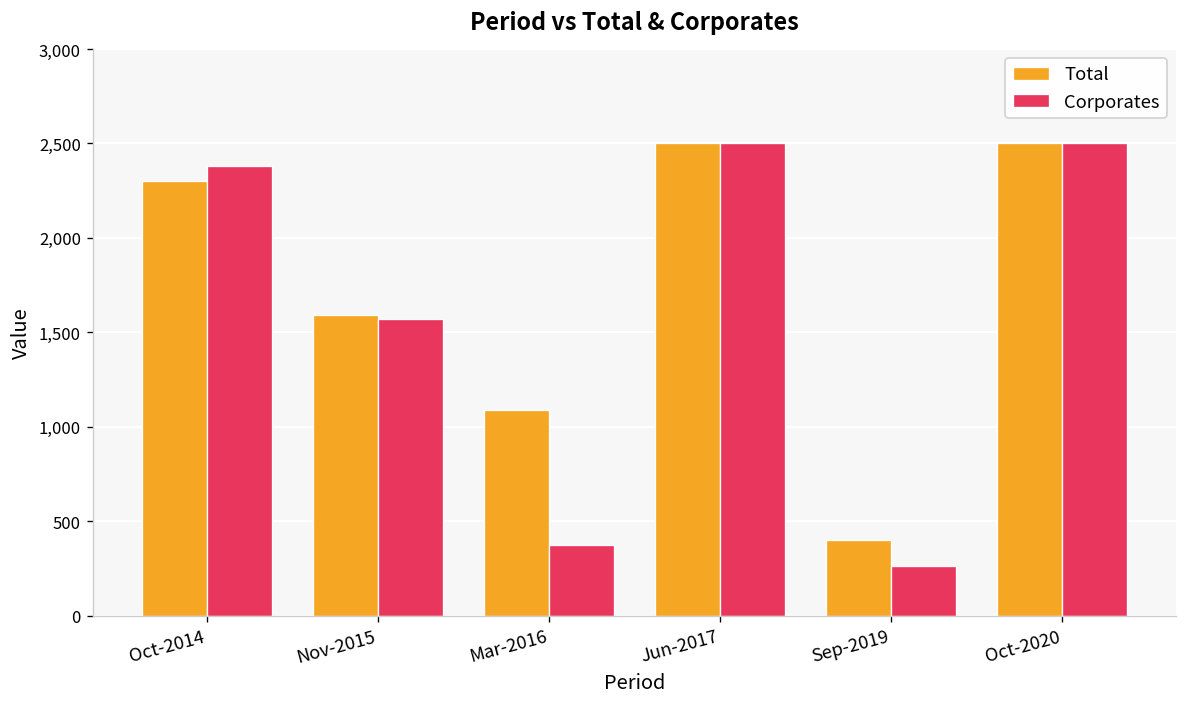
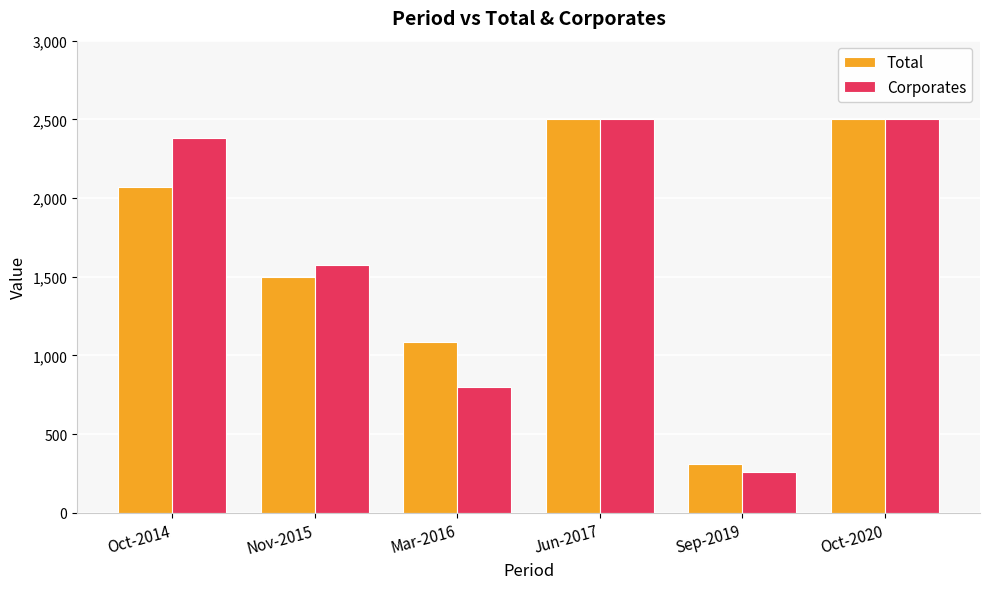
  {
    "Total": {
-     "Oct-2014": "2,300",
-     "Nov-2015": "1,590",
+     "Oct-2014": "2,070",
+     "Nov-2015": "1,500",
      "Mar-2016": "1,090",
      "Jun-2017": "2,500",
-     "Sep-2019": "400",
+     "Sep-2019": "310",
      "Oct-2020": "2,500"
    },
    "Corporates": {
      "Oct-2014": "2,380",
      "Nov-2015": "1,570",
-     "Mar-2016": "380",
+     "Mar-2016": "800",
      "Jun-2017": "2,500",
      "Sep-2019": "260",
      "Oct-2020": "2,500"
    }
  }
